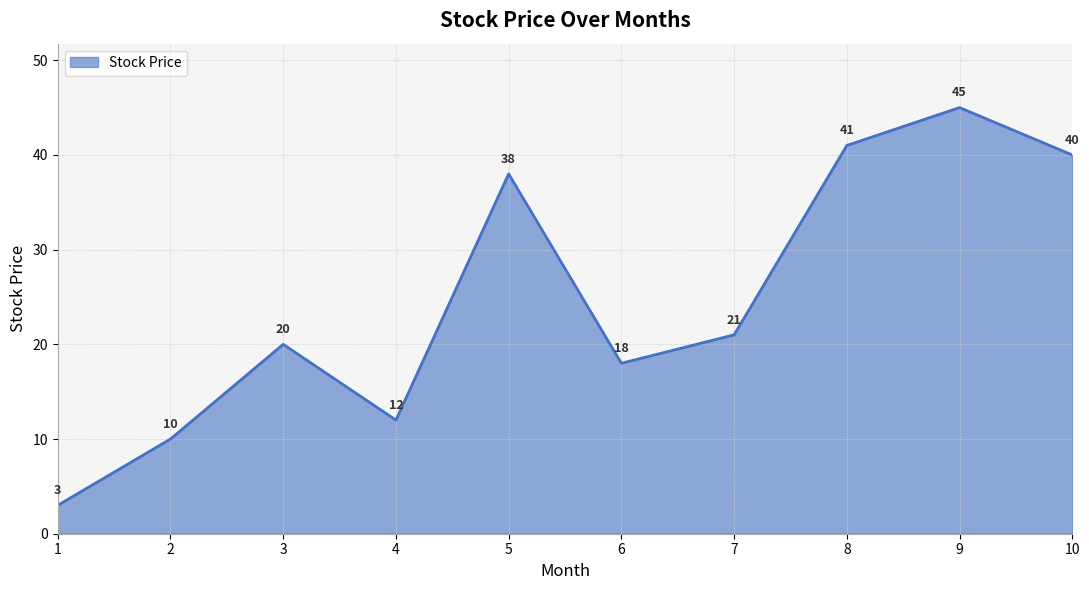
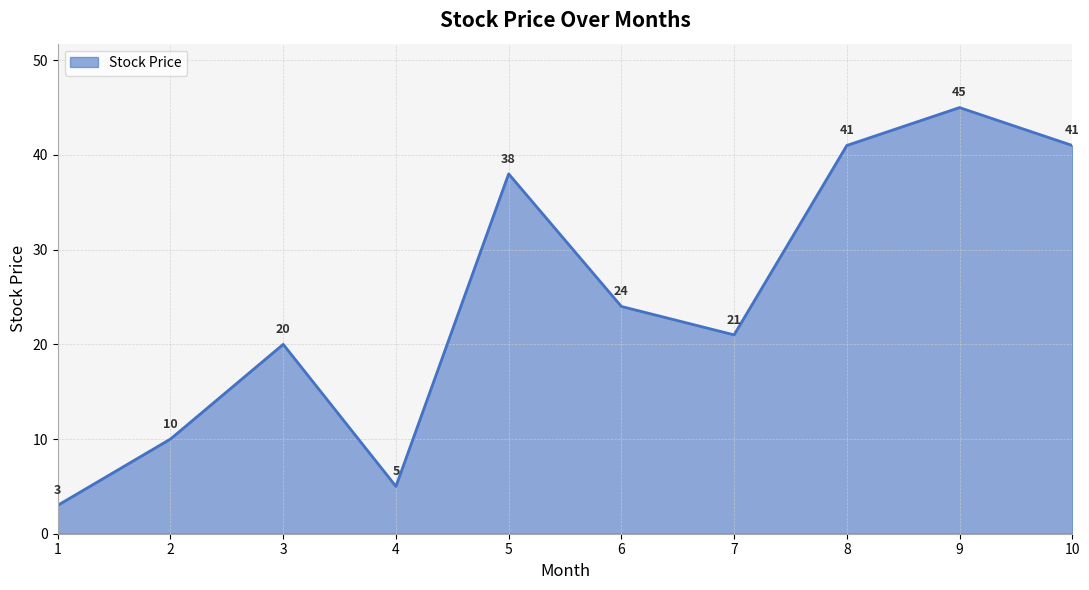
  {
    "1": 3,
    "2": 10,
    "3": 20,
-   "4": 12,
+   "4": 5,
    "5": 38,
-   "6": 18,
+   "6": 24,
    "7": 21,
    "8": 41,
    "9": 45,
-   "10": 40
+   "10": 41
  }
